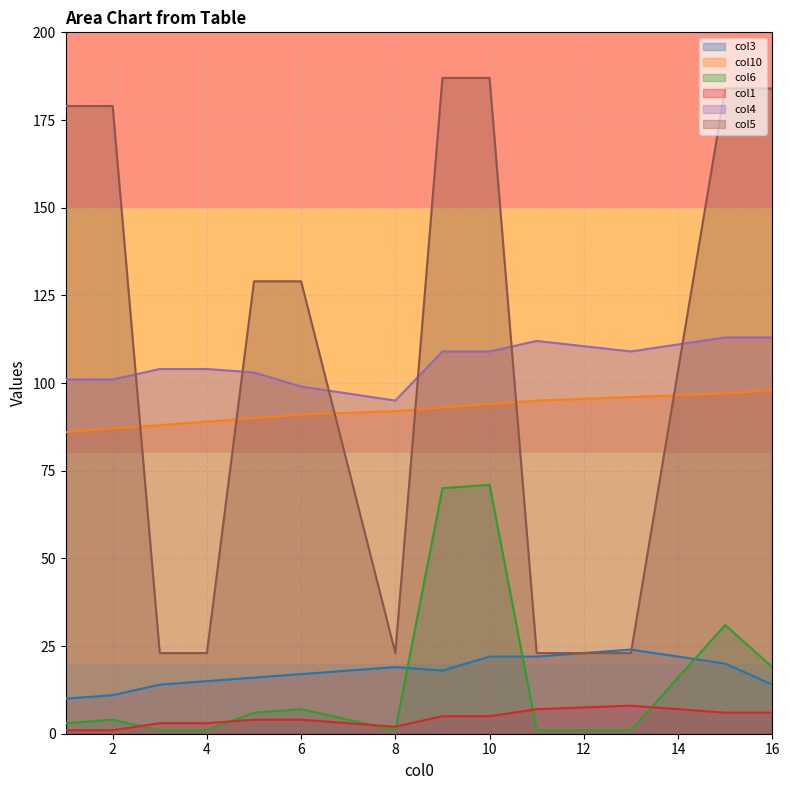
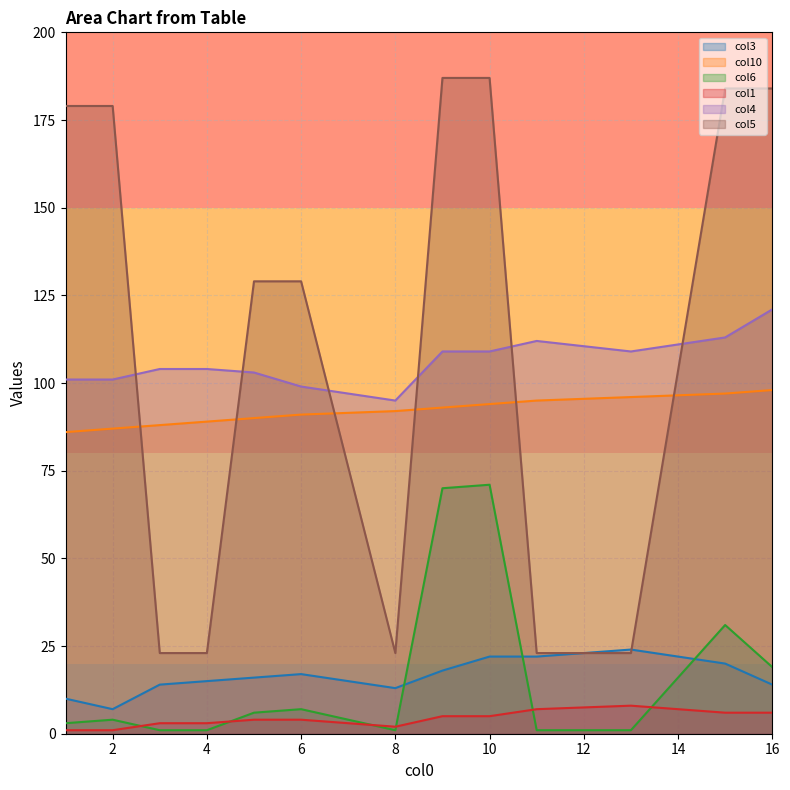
  {
    "col3": {
-     "2": 11,
+     "2": 7,
      "4": 15,
      "6": 17,
-     "8": 19,
+     "8": 13,
      "10": 22,
      "16": 14
    },
    "col6": {
      "2": 4,
      "4": 1,
      "6": 7,
      "8": 1,
      "10": 71,
      "16": 19
    },
    "col4": {
      "2": 101,
      "4": 104,
      "6": 99,
      "8": 95,
      "10": 109,
-     "16": 113
+     "16": 121
    }
  }
